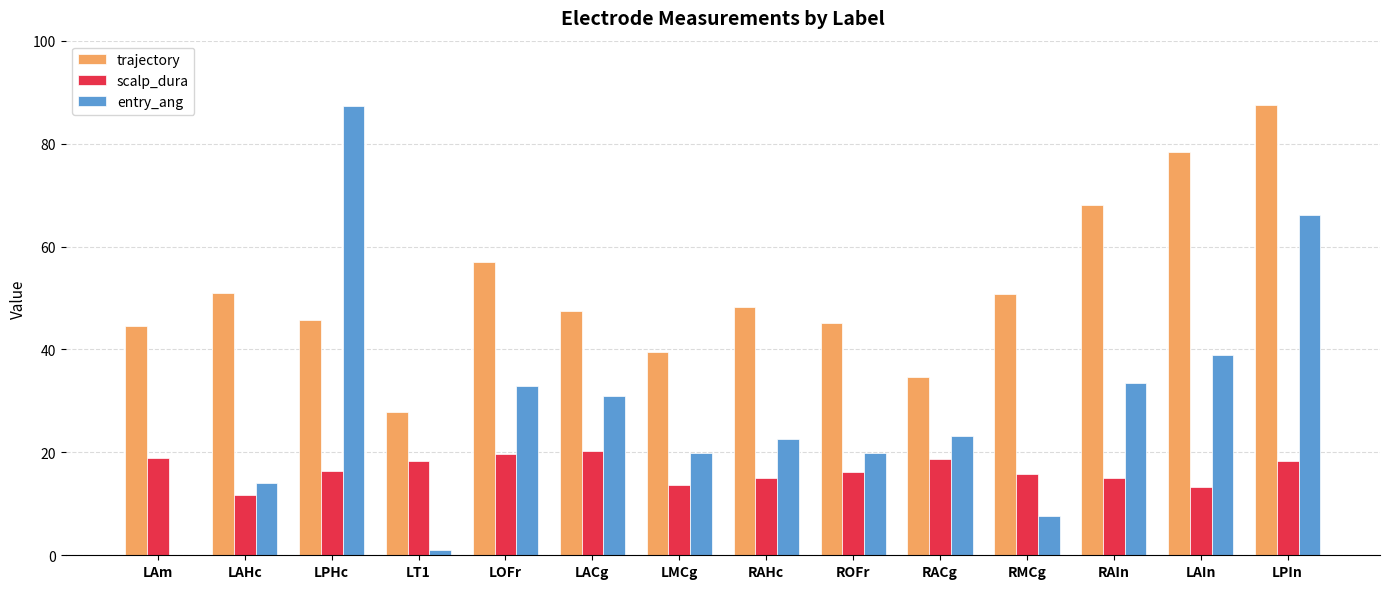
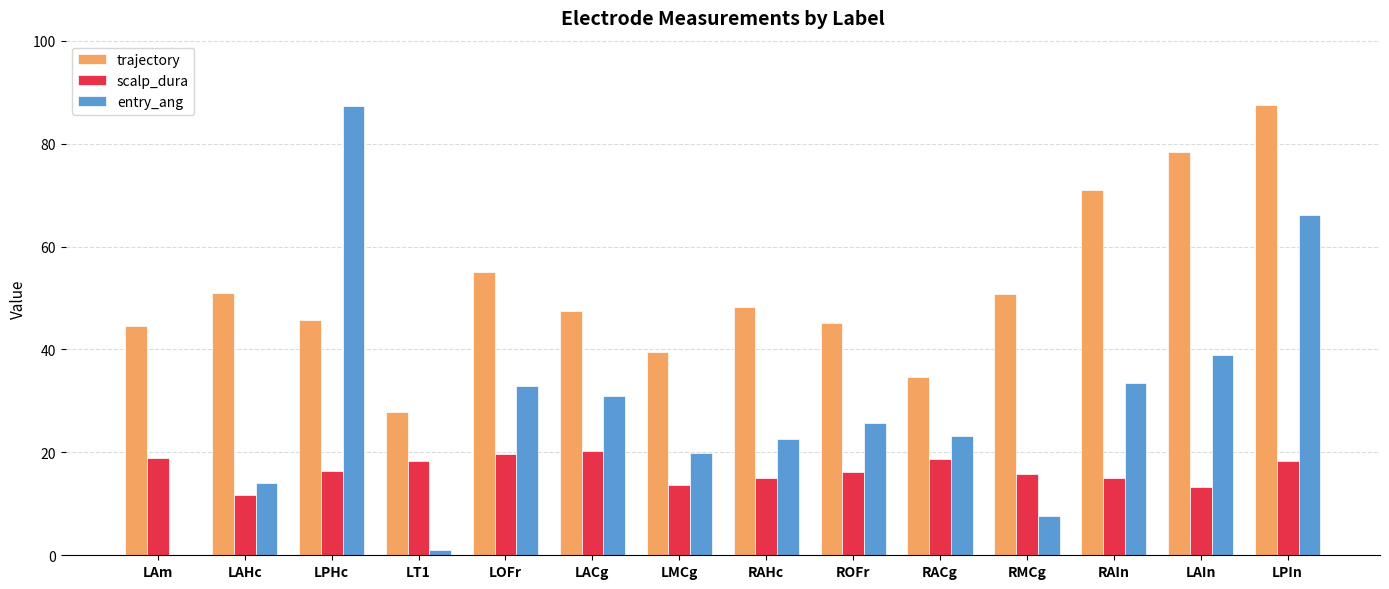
  {
    "trajectory": {
      "LAm": 45,
      "LAHc": 51,
      "LPHc": 46,
      "LT1": 28,
-     "LOFr": 57,
+     "LOFr": 55,
      "LACg": 47,
      "LMCg": 40,
      "RAHc": 48,
      "ROFr": 45,
      "RACg": 35,
      "RMCg": 51,
-     "RAIn": 68,
+     "RAIn": 71,
      "LAIn": 78,
      "LPIn": 88
    },
    "scalp_dura": {
      "LAm": 19,
      "LAHc": 12,
      "LPHc": 16,
      "LT1": 18,
      "LOFr": 20,
      "LACg": 20,
      "LMCg": 14,
      "RAHc": 15,
      "ROFr": 16,
      "RACg": 19,
      "RMCg": 16,
      "RAIn": 15,
      "LAIn": 13,
      "LPIn": 18
    },
    "entry_ang": {
      "LAm": 0,
      "LAHc": 14,
      "LPHc": 87,
      "LT1": 1,
      "LOFr": 33,
      "LACg": 31,
      "LMCg": 20,
      "RAHc": 23,
-     "ROFr": 20,
+     "ROFr": 26,
      "RACg": 23,
      "RMCg": 8,
      "RAIn": 33,
      "LAIn": 39,
      "LPIn": 66
    }
  }
